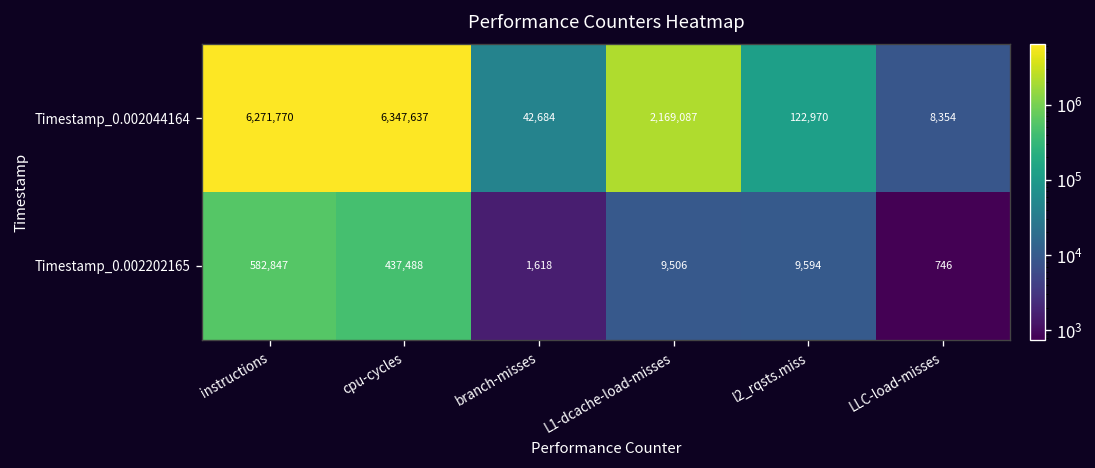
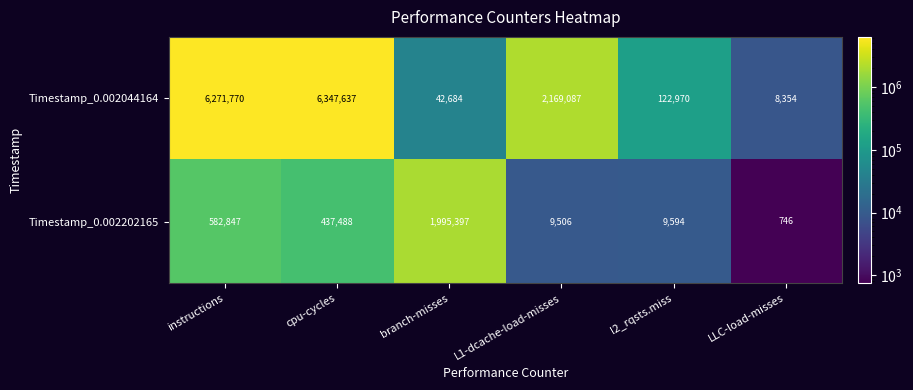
  {
    "Timestamp_0.002044164": {
      "instructions": "6,271,770",
      "cpu-cycles": "6,347,637",
      "branch-misses": "42,684",
      "L1-dcache-load-misses": "2,169,087",
      "l2_rqsts.miss": "122,970",
      "LLC-load-misses": "8,354"
    },
    "Timestamp_0.002202165": {
      "instructions": "582,847",
      "cpu-cycles": "437,488",
-     "branch-misses": "1,618",
+     "branch-misses": "1,995,397",
      "L1-dcache-load-misses": "9,506",
      "l2_rqsts.miss": "9,594",
      "LLC-load-misses": "746"
    }
  }
